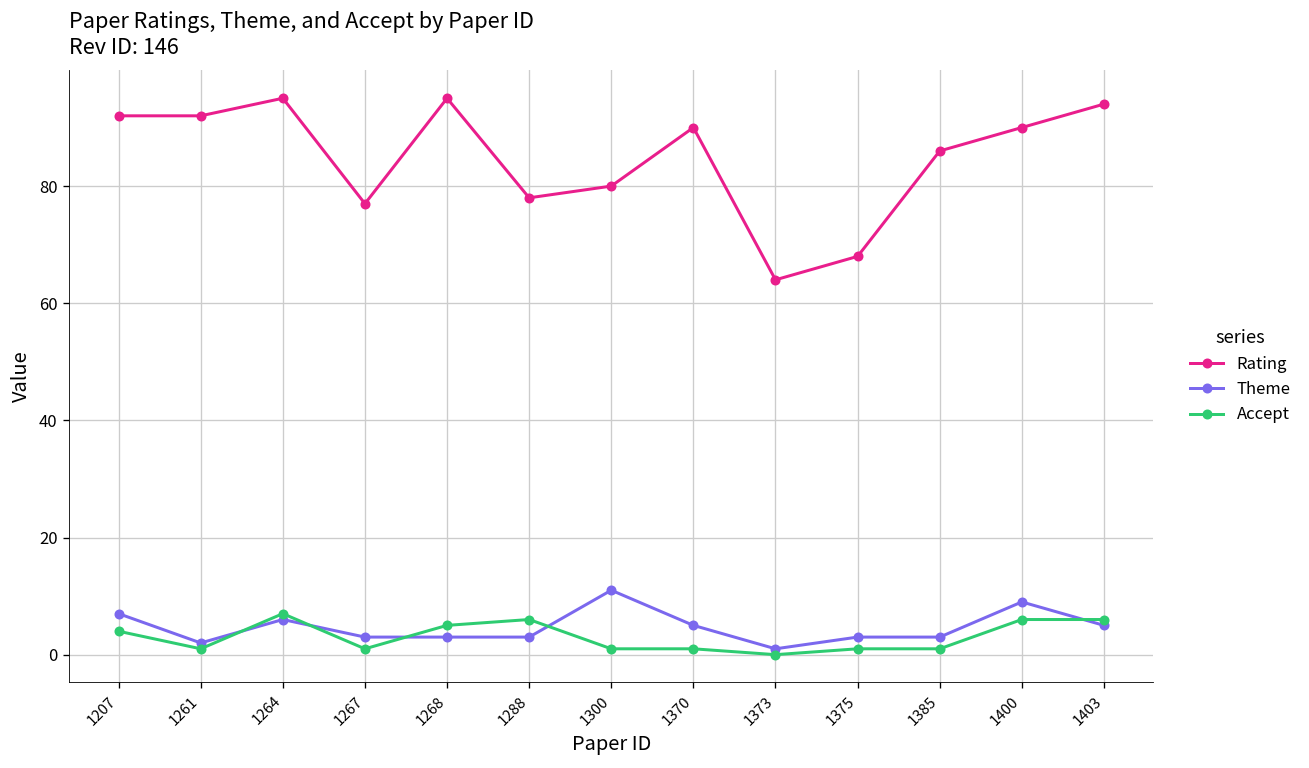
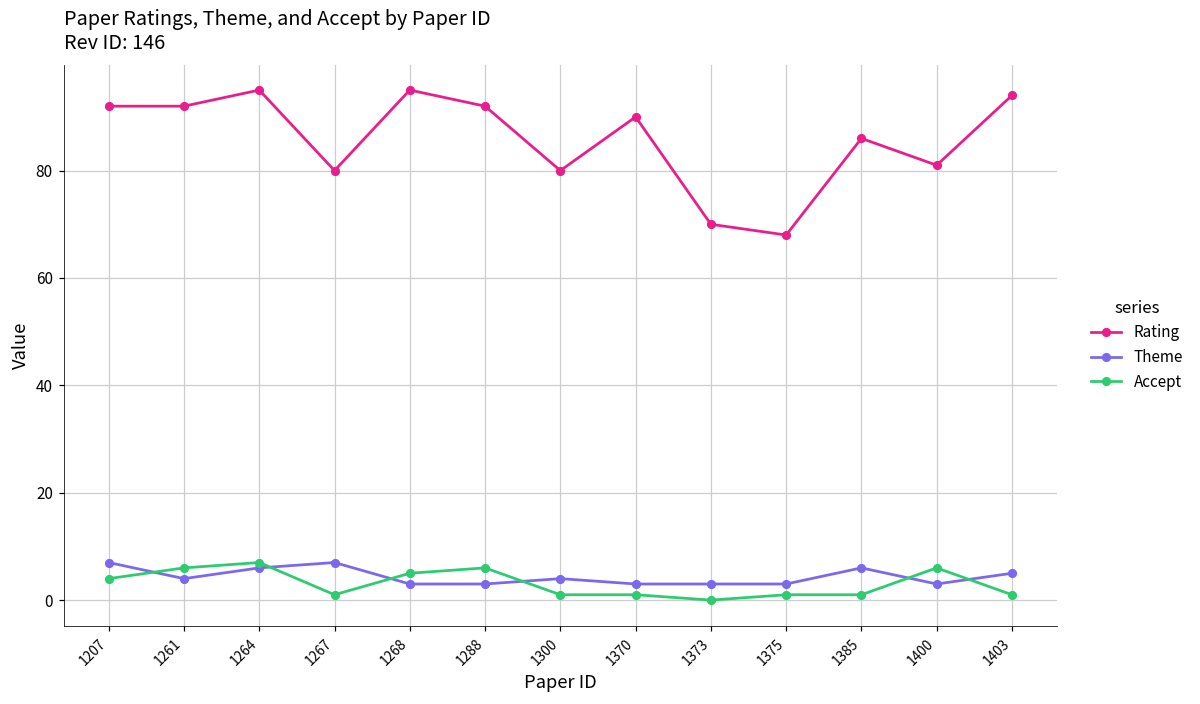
  {
    "Rating": {
      "1207": 92,
      "1261": 92,
      "1264": 95,
-     "1267": 77,
+     "1267": 80,
      "1268": 95,
-     "1288": 78,
+     "1288": 92,
      "1300": 80,
      "1370": 90,
-     "1373": 64,
+     "1373": 70,
      "1375": 68,
      "1385": 86,
-     "1400": 90,
+     "1400": 81,
      "1403": 94
    },
    "Theme": {
      "1207": 7,
-     "1261": 2,
+     "1261": 4,
      "1264": 6,
-     "1267": 3,
+     "1267": 7,
      "1268": 3,
      "1288": 3,
-     "1300": 11,
-     "1370": 5,
-     "1373": 1,
+     "1300": 4,
+     "1370": 3,
+     "1373": 3,
      "1375": 3,
-     "1385": 3,
-     "1400": 9,
+     "1385": 6,
+     "1400": 3,
      "1403": 5
    },
    "Accept": {
      "1207": 4,
-     "1261": 1,
+     "1261": 6,
      "1264": 7,
      "1267": 1,
      "1268": 5,
      "1288": 6,
      "1300": 1,
      "1370": 1,
      "1373": 0,
      "1375": 1,
      "1385": 1,
      "1400": 6,
-     "1403": 6
+     "1403": 1
    }
  }
